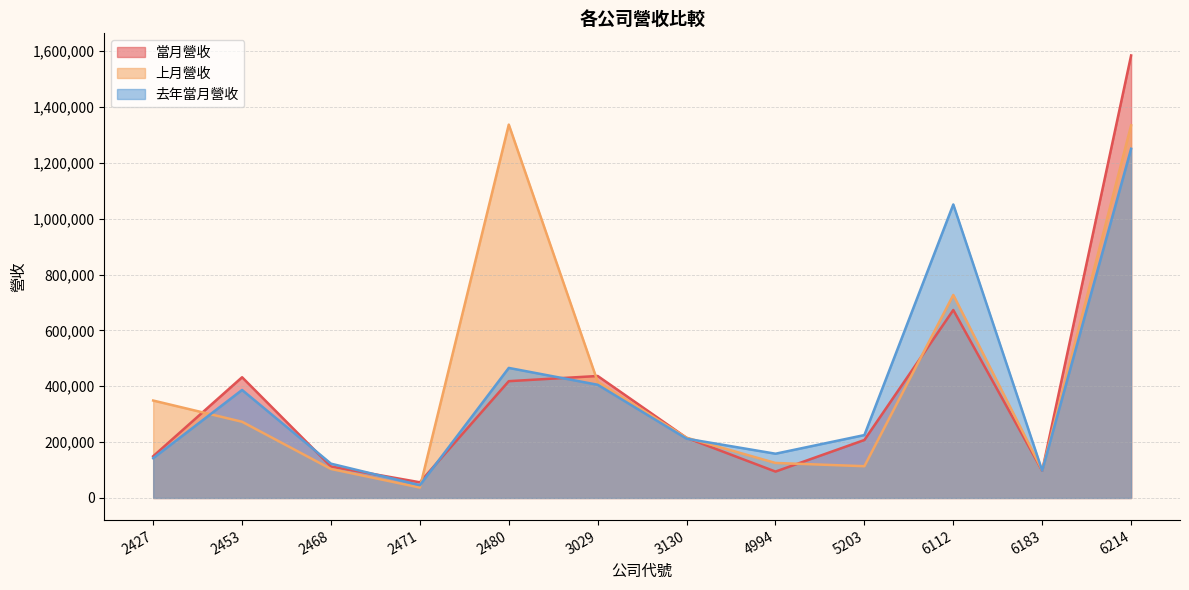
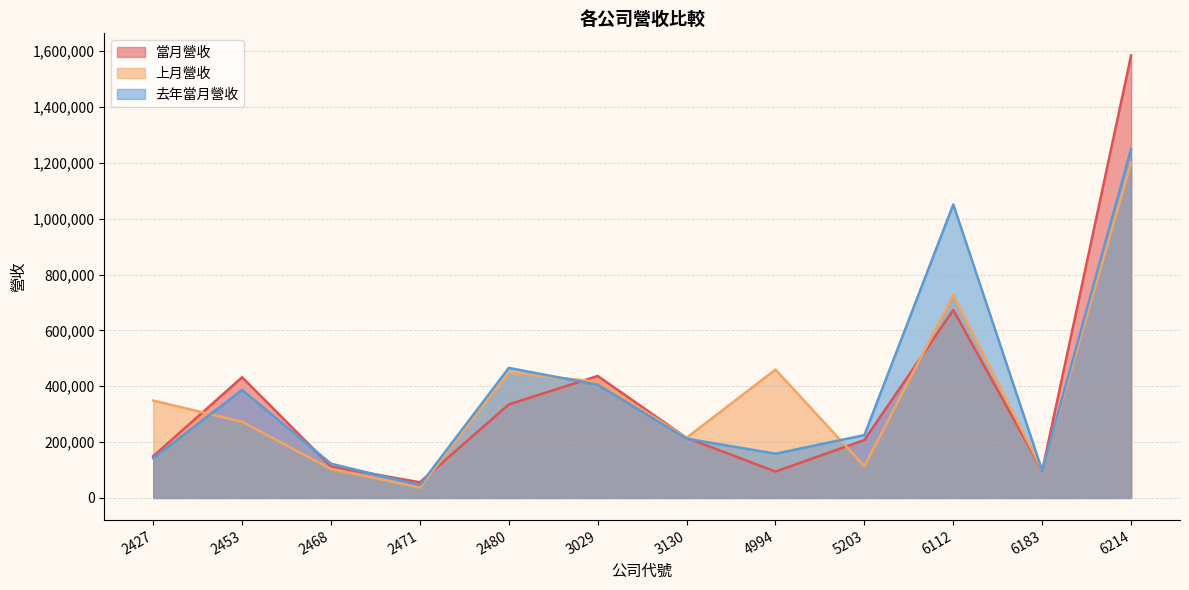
  {
    "當月營收": {
      "2453": "430,000",
      "2471": "60,000",
-     "2480": "420,000",
+     "2480": "340,000",
      "3029": "440,000",
      "4994": "90,000",
      "5203": "210,000",
      "6112": "670,000",
      "6214": "1,580,000"
    },
    "上月營收": {
      "2427": "350,000",
      "2453": "270,000",
-     "2480": "1,340,000",
+     "2480": "450,000",
      "3029": "420,000",
-     "4994": "130,000",
+     "4994": "460,000",
      "5203": "110,000",
      "6112": "730,000",
-     "6214": "1,330,000"
+     "6214": "1,200,000"
    },
    "去年當月營收": {
      "2453": "390,000",
      "2468": "120,000",
      "2480": "470,000",
      "3029": "410,000",
      "4994": "160,000",
      "5203": "230,000",
      "6112": "1,050,000",
      "6214": "1,250,000"
    }
  }
